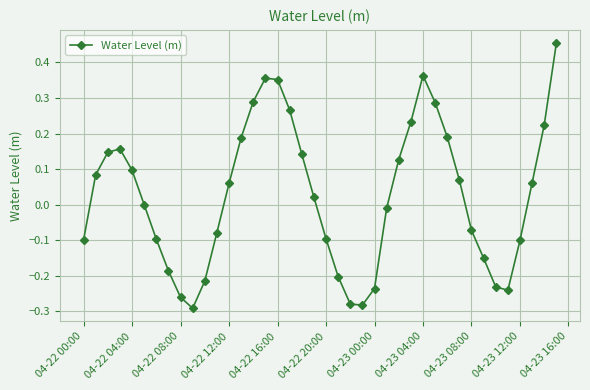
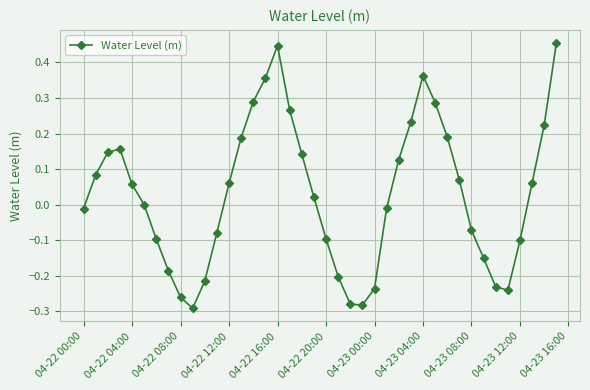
  {
-   "04-22 00:00": -0.10,
-   "04-22 04:00": 0.10,
+   "04-22 00:00": -0.01,
+   "04-22 04:00": 0.06,
    "04-22 08:00": -0.26,
    "04-22 12:00": 0.06,
-   "04-22 16:00": 0.35,
+   "04-22 16:00": 0.45,
    "04-22 20:00": -0.10,
    "04-23 00:00": -0.24,
    "04-23 04:00": 0.36,
    "04-23 08:00": -0.07,
    "04-23 12:00": -0.10
  }
